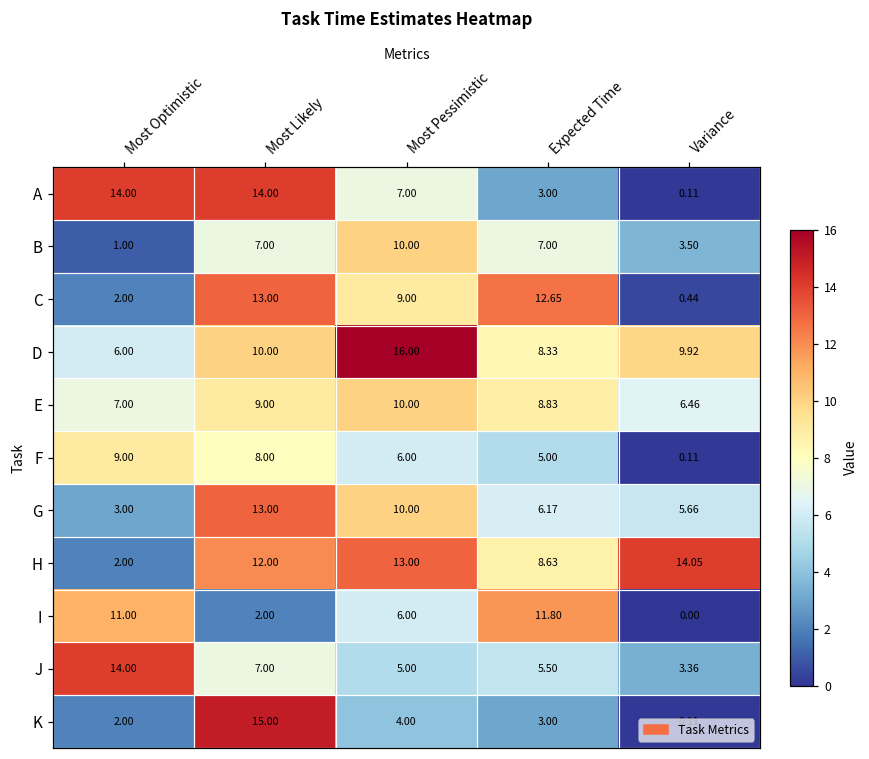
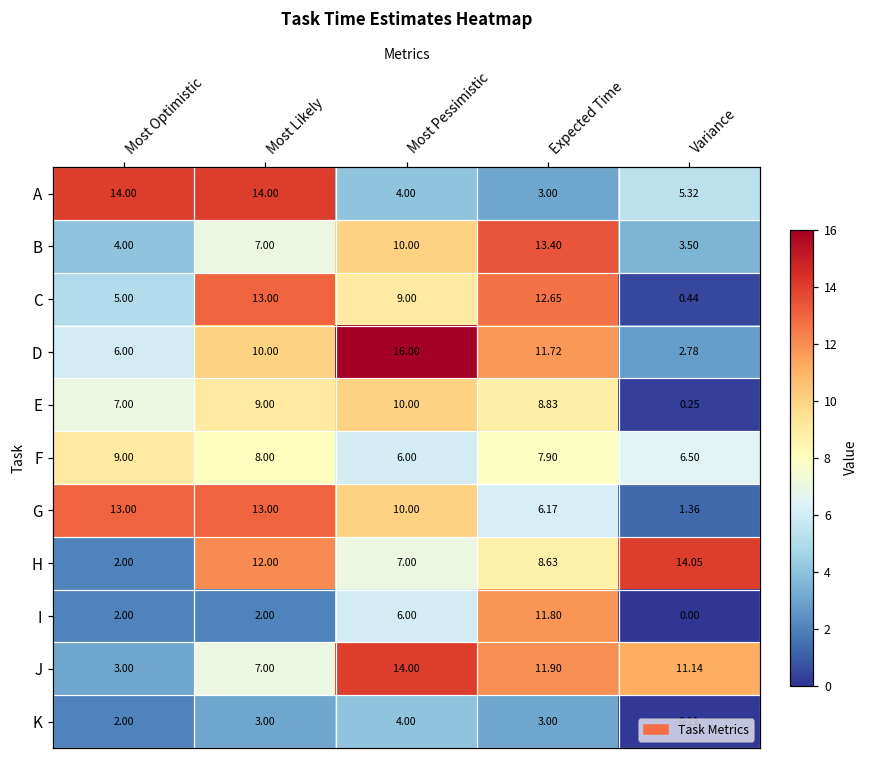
  {
    "A": {
      "Most Optimistic": 14.00,
      "Most Likely": 14.00,
-     "Most Pessimistic": 7.00,
+     "Most Pessimistic": 4.00,
      "Expected Time": 3.00,
-     "Variance": 0.11
+     "Variance": 5.32
    },
    "B": {
-     "Most Optimistic": 1.00,
+     "Most Optimistic": 4.00,
      "Most Likely": 7.00,
      "Most Pessimistic": 10.00,
-     "Expected Time": 7.00,
+     "Expected Time": 13.40,
      "Variance": 3.50
    },
    "C": {
-     "Most Optimistic": 2.00,
+     "Most Optimistic": 5.00,
      "Most Likely": 13.00,
      "Most Pessimistic": 9.00,
      "Expected Time": 12.65,
      "Variance": 0.44
    },
    "D": {
      "Most Optimistic": 6.00,
      "Most Likely": 10.00,
      "Most Pessimistic": 16.00,
-     "Expected Time": 8.33,
-     "Variance": 9.92
+     "Expected Time": 11.72,
+     "Variance": 2.78
    },
    "E": {
      "Most Optimistic": 7.00,
      "Most Likely": 9.00,
      "Most Pessimistic": 10.00,
      "Expected Time": 8.83,
-     "Variance": 6.46
+     "Variance": 0.25
    },
    "F": {
      "Most Optimistic": 9.00,
      "Most Likely": 8.00,
      "Most Pessimistic": 6.00,
-     "Expected Time": 5.00,
-     "Variance": 0.11
+     "Expected Time": 7.90,
+     "Variance": 6.50
    },
    "G": {
-     "Most Optimistic": 3.00,
+     "Most Optimistic": 13.00,
      "Most Likely": 13.00,
      "Most Pessimistic": 10.00,
      "Expected Time": 6.17,
-     "Variance": 5.66
+     "Variance": 1.36
    },
    "H": {
      "Most Optimistic": 2.00,
      "Most Likely": 12.00,
-     "Most Pessimistic": 13.00,
+     "Most Pessimistic": 7.00,
      "Expected Time": 8.63,
      "Variance": 14.05
    },
    "I": {
-     "Most Optimistic": 11.00,
+     "Most Optimistic": 2.00,
      "Most Likely": 2.00,
      "Most Pessimistic": 6.00,
      "Expected Time": 11.80,
      "Variance": 0.00
    },
    "J": {
-     "Most Optimistic": 14.00,
+     "Most Optimistic": 3.00,
      "Most Likely": 7.00,
-     "Most Pessimistic": 5.00,
-     "Expected Time": 5.50,
-     "Variance": 3.36
+     "Most Pessimistic": 14.00,
+     "Expected Time": 11.90,
+     "Variance": 11.14
    },
    "K": {
      "Most Optimistic": 2.00,
-     "Most Likely": 15.00,
+     "Most Likely": 3.00,
      "Most Pessimistic": 4.00,
      "Expected Time": 3.00
    }
  }
